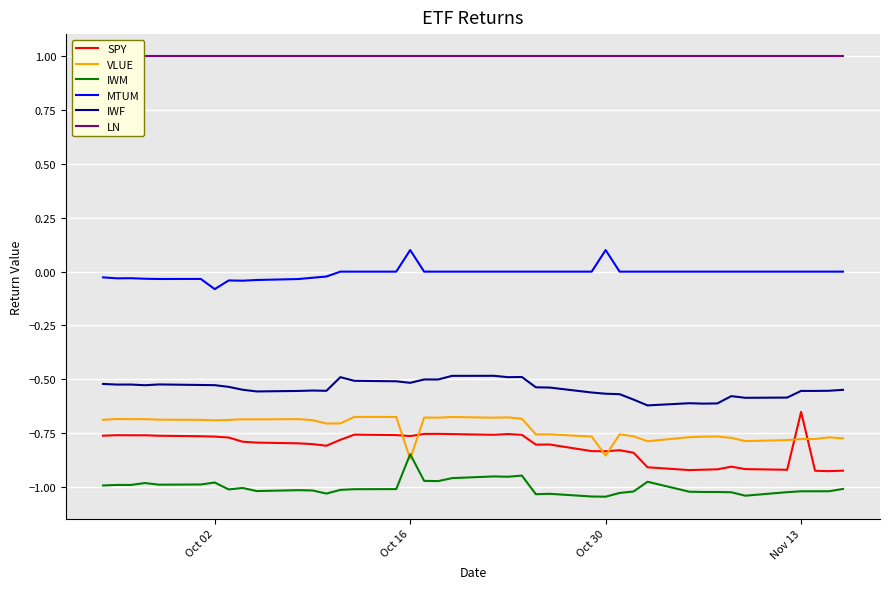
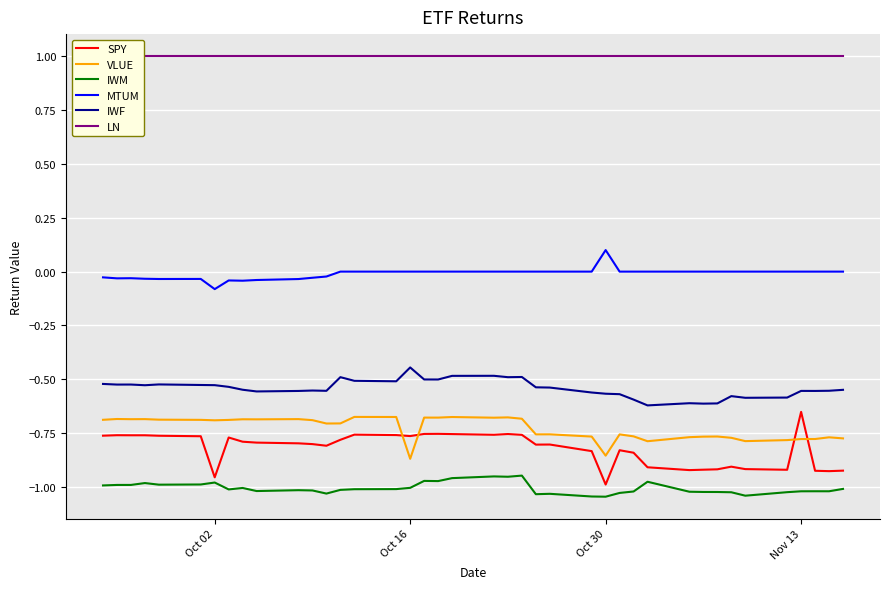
  {
    "SPY": {
-     "Oct 02": -0.77,
+     "Oct 02": -0.95,
      "Oct 16": -0.76,
-     "Oct 30": -0.83,
+     "Oct 30": -0.99,
      "Nov 13": -0.65
    },
    "VLUE": {
      "Oct 02": -0.69,
      "Oct 16": -0.87,
      "Oct 30": -0.85,
      "Nov 13": -0.78
    },
    "IWM": {
      "Oct 02": -0.98,
-     "Oct 16": -0.85,
+     "Oct 16": -1.00,
      "Oct 30": -1.04,
      "Nov 13": -1.02
    },
    "MTUM": {
      "Oct 02": -0.08,
-     "Oct 16": 0.1,
+     "Oct 16": 0.0,
      "Oct 30": 0.1,
      "Nov 13": 0.0
    },
    "IWF": {
      "Oct 02": -0.53,
-     "Oct 16": -0.52,
+     "Oct 16": -0.44,
      "Oct 30": -0.57,
      "Nov 13": -0.55
    },
    "LN": {
      "Oct 02": 1.00,
      "Oct 16": 1.00,
      "Oct 30": 1.00,
      "Nov 13": 1.00
    }
  }
